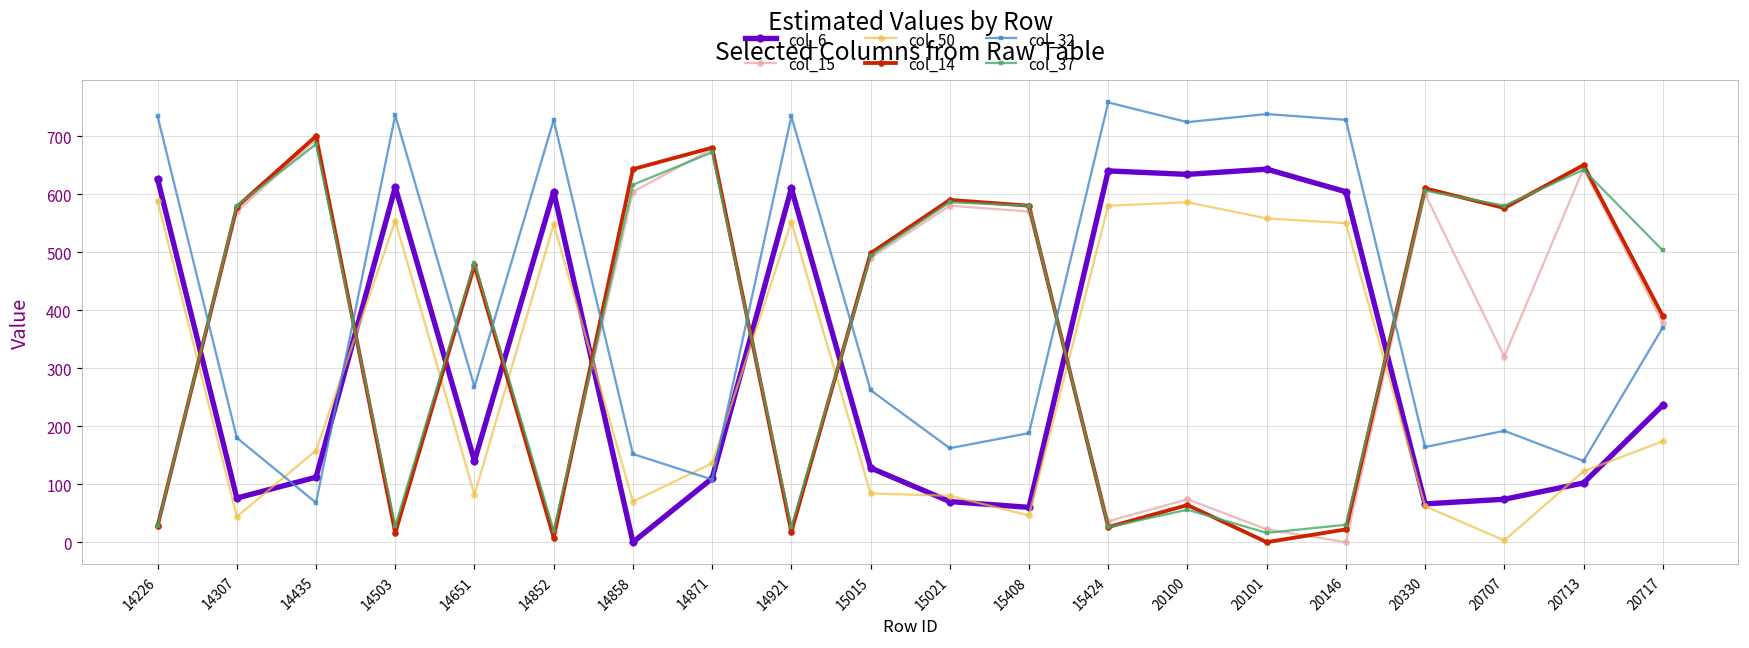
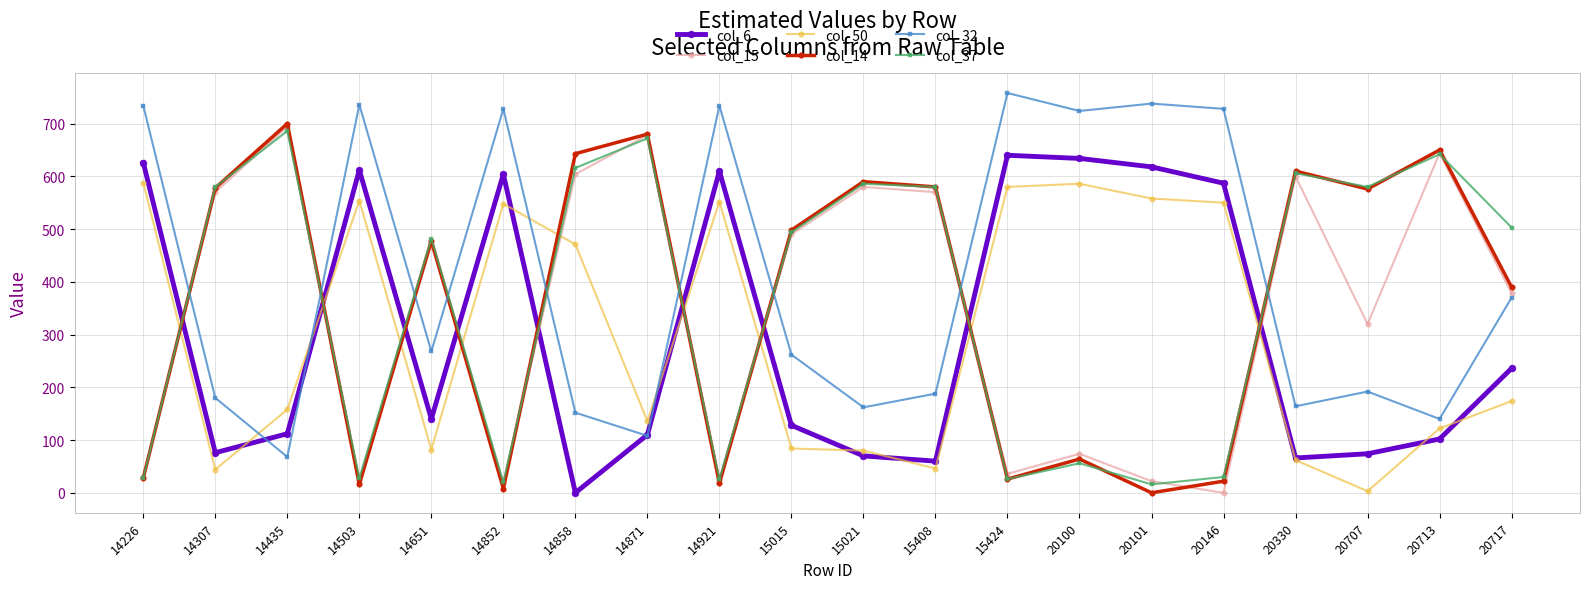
  {
    "col_6": {
      "14226": 630,
      "14307": 80,
      "14435": 110,
      "14503": 610,
      "14651": 140,
      "14852": 600,
      "14858": 0,
      "14921": 610,
      "15015": 130,
      "15021": 70,
      "15408": 60,
      "15424": 640,
      "20100": 630,
-     "20101": 640,
-     "20146": 600,
+     "20101": 620,
+     "20146": 590,
      "20707": 70,
      "20713": 100,
      "20717": 240
    },
    "col_15": {
      "14307": 570,
      "14435": 690,
      "14503": 20,
      "14651": 470,
      "14858": 600,
      "15021": 580,
      "15408": 570,
      "15424": 40,
      "20100": 70,
      "20101": 20,
      "20146": 0,
      "20330": 600,
      "20707": 320,
      "20717": 380
    },
    "col_50": {
      "14226": 590,
      "14307": 40,
      "14435": 160,
      "14503": 550,
      "14651": 80,
      "14852": 550,
-     "14858": 70,
+     "14858": 470,
      "14871": 140,
      "14921": 550,
      "15015": 80,
      "15021": 80,
      "15408": 50,
      "15424": 580,
      "20100": 590,
      "20101": 560,
      "20146": 550,
      "20707": 0,
      "20713": 120,
      "20717": 170
    },
    "col_14": {
      "14435": 700,
      "14503": 20,
      "14852": 10,
      "14858": 640,
      "14921": 20,
      "20100": 60,
      "20101": 0,
      "20146": 20,
      "20713": 650,
      "20717": 390
    },
    "col_32": {
      "14226": 730,
      "14307": 180,
      "14435": 70,
      "14503": 740,
      "14651": 270,
      "14852": 730,
      "14858": 150,
      "14921": 730,
      "15015": 260,
      "15021": 160,
      "15408": 190,
      "15424": 760,
      "20100": 720,
      "20101": 740,
      "20146": 730,
      "20330": 160,
      "20707": 190,
      "20713": 140,
      "20717": 370
    },
    "col_37": {
      "14435": 690,
      "14503": 30,
      "14858": 620,
      "14871": 670,
      "20100": 60,
      "20101": 20,
      "20146": 30,
      "20717": 500
    }
  }
